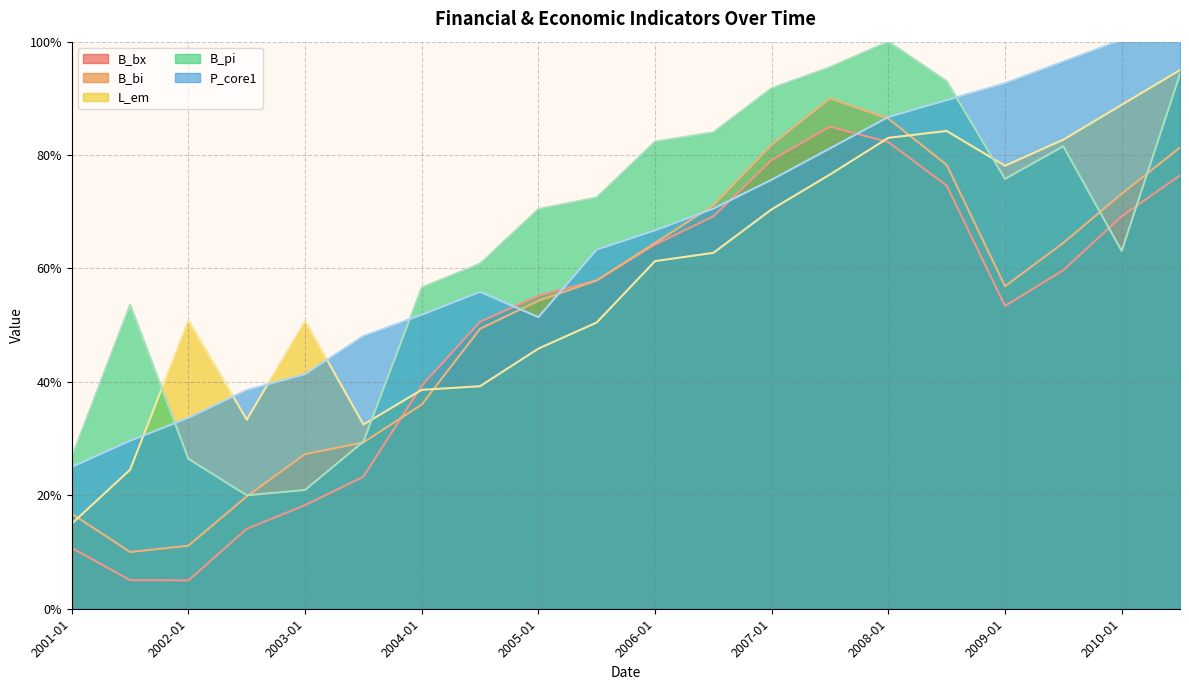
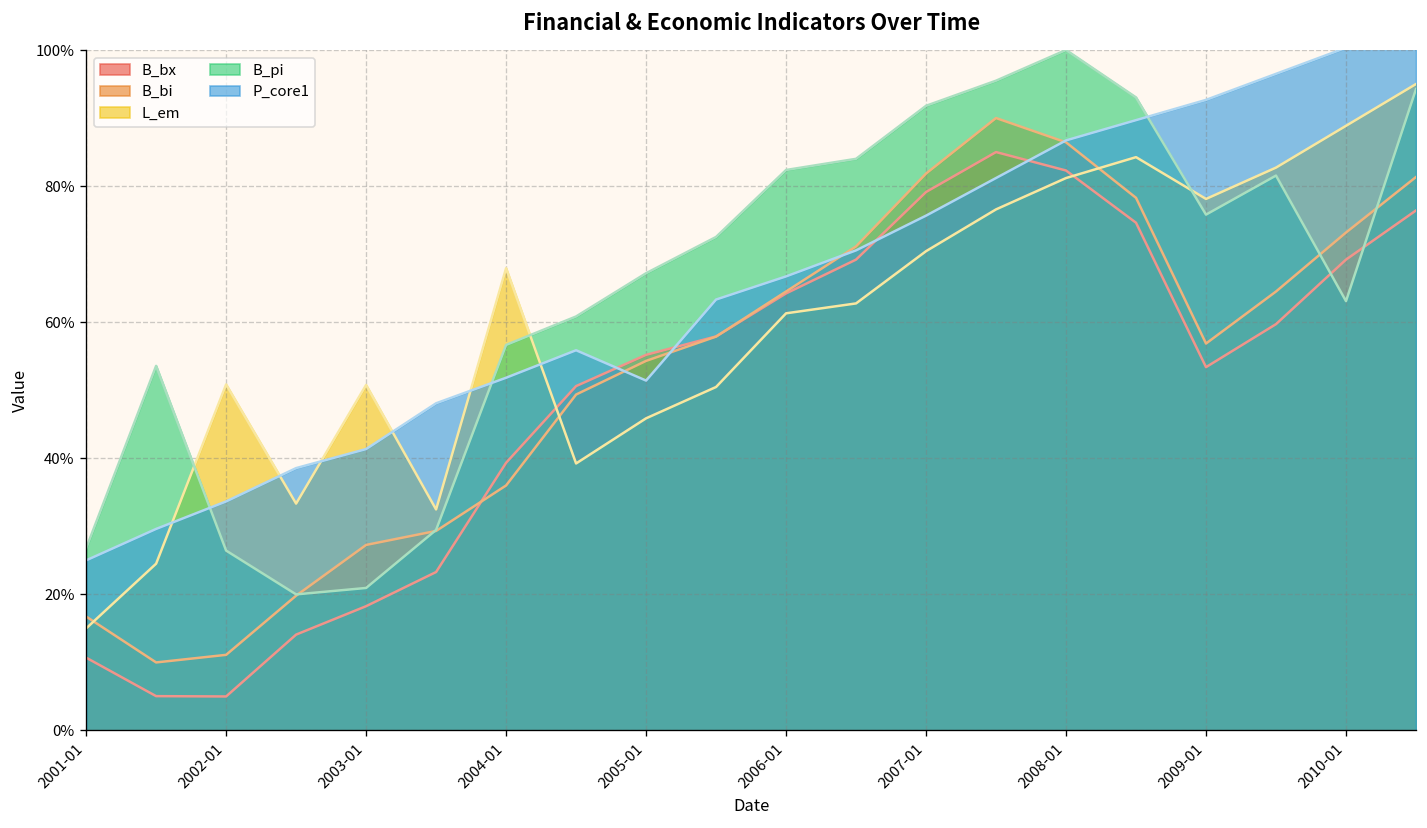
  {
    "L_em": {
      "2001-01": "15%",
      "2002-01": "51%",
      "2003-01": "51%",
-     "2004-01": "39%",
+     "2004-01": "68%",
      "2005-01": "46%",
      "2006-01": "61%",
      "2007-01": "70%",
-     "2008-01": "83%",
+     "2008-01": "81%",
      "2009-01": "78%",
      "2010-01": "89%"
    },
    "B_pi": {
      "2001-01": "27%",
      "2002-01": "26%",
      "2003-01": "21%",
      "2004-01": "57%",
-     "2005-01": "70%",
+     "2005-01": "67%",
      "2006-01": "82%",
      "2007-01": "92%",
      "2008-01": "100%",
      "2009-01": "76%",
      "2010-01": "63%"
    },
    "P_core1": {
      "2001-01": "25%",
      "2002-01": "34%",
      "2003-01": "41%",
      "2004-01": "52%",
      "2005-01": "51%",
      "2006-01": "67%",
      "2007-01": "76%",
      "2009-01": "93%",
      "2010-01": "100%"
    }
  }
